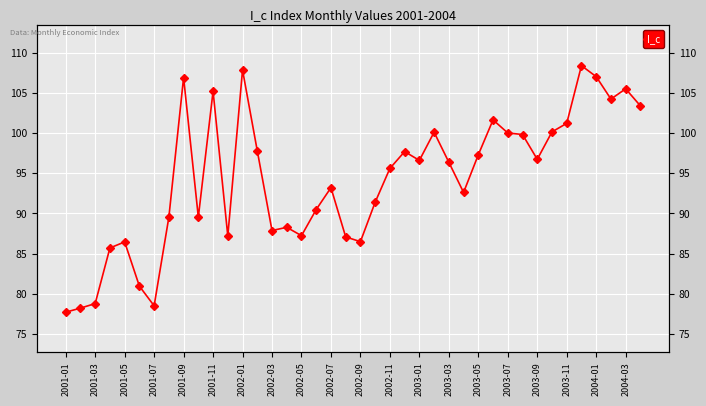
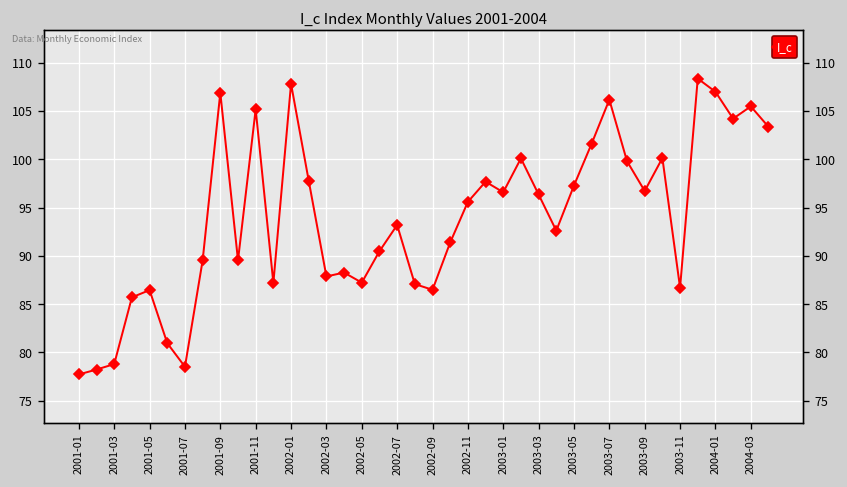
  {
    "2001-01": 78,
    "2001-03": 79,
    "2001-05": 86,
    "2001-07": 79,
    "2001-09": 107,
    "2001-11": 105,
    "2002-01": 108,
    "2002-03": 88,
    "2002-05": 87,
    "2002-07": 93,
    "2002-09": 86,
    "2002-11": 96,
    "2003-01": 97,
    "2003-03": 96,
    "2003-05": 97,
-   "2003-07": 100,
+   "2003-07": 106,
    "2003-09": 97,
-   "2003-11": 101,
+   "2003-11": 87,
    "2004-01": 107,
    "2004-03": 105
  }
